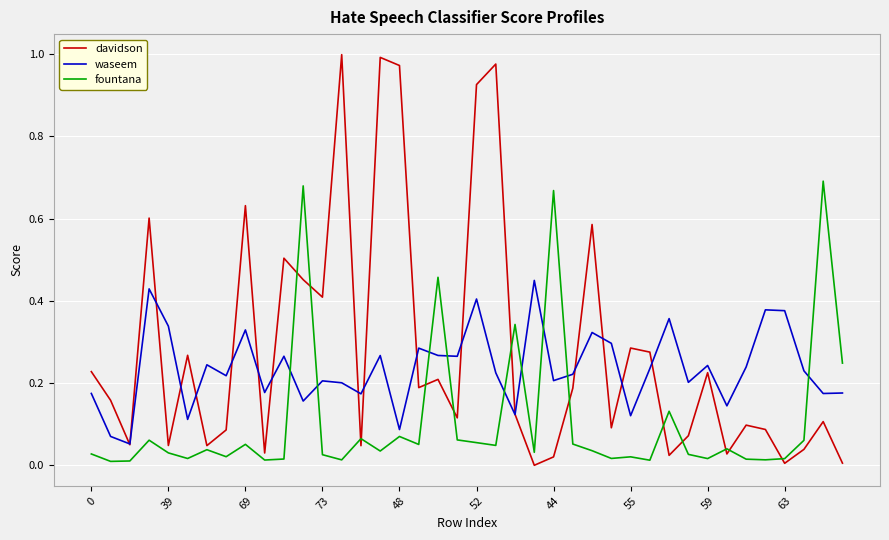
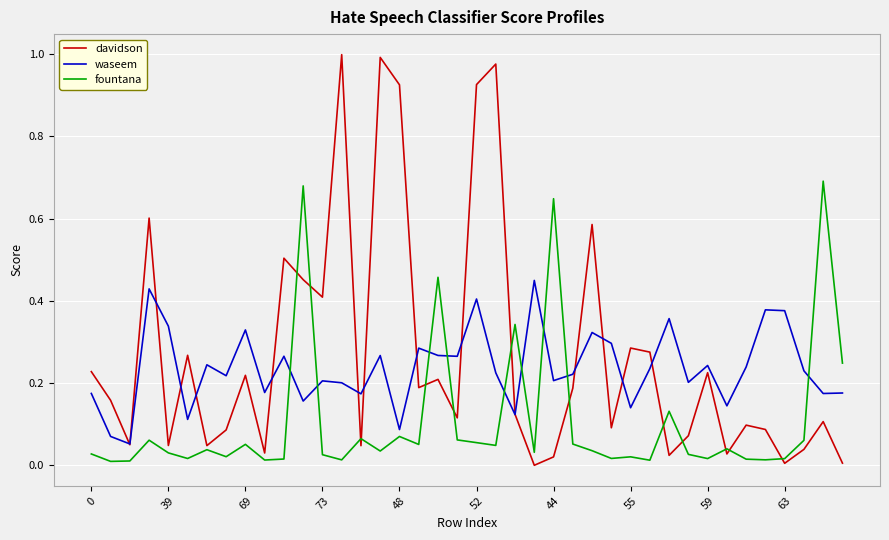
  {
    "davidson": {
      "0": 0.23,
-     "69": 0.63,
+     "69": 0.22,
      "73": 0.41,
-     "48": 0.97,
+     "48": 0.93,
      "52": 0.93,
      "44": 0.02,
      "55": 0.29,
      "59": 0.23,
      "63": 0.01
    },
    "waseem": {
      "0": 0.17,
      "69": 0.33,
      "73": 0.21,
      "48": 0.09,
      "52": 0.40,
      "44": 0.21,
-     "55": 0.12,
+     "55": 0.14,
      "59": 0.24,
      "63": 0.38
    },
    "fountana": {
      "0": 0.03,
      "69": 0.05,
      "73": 0.03,
      "48": 0.07,
      "52": 0.06,
-     "44": 0.67,
+     "44": 0.65,
      "55": 0.02,
      "59": 0.02,
      "63": 0.02
    }
  }
